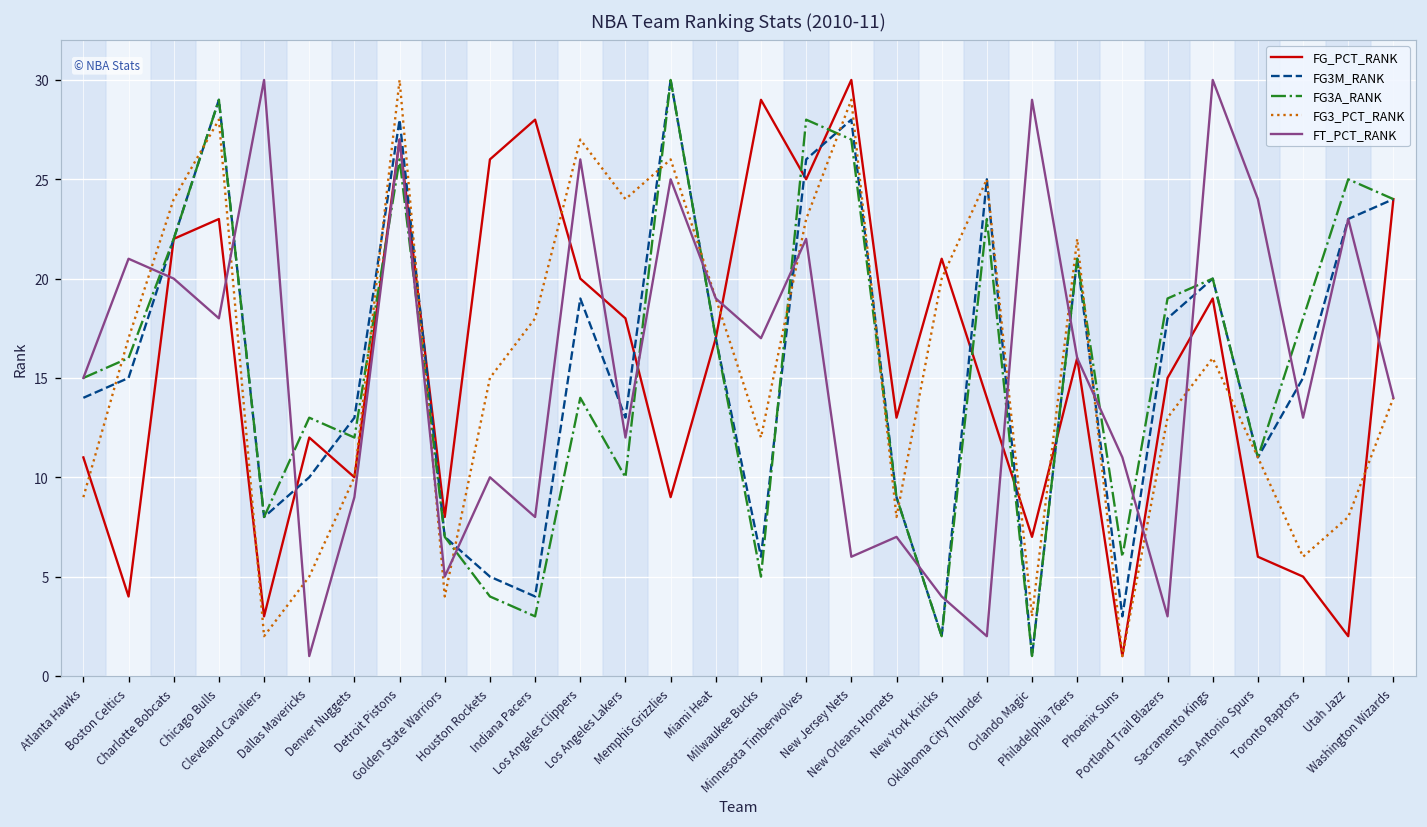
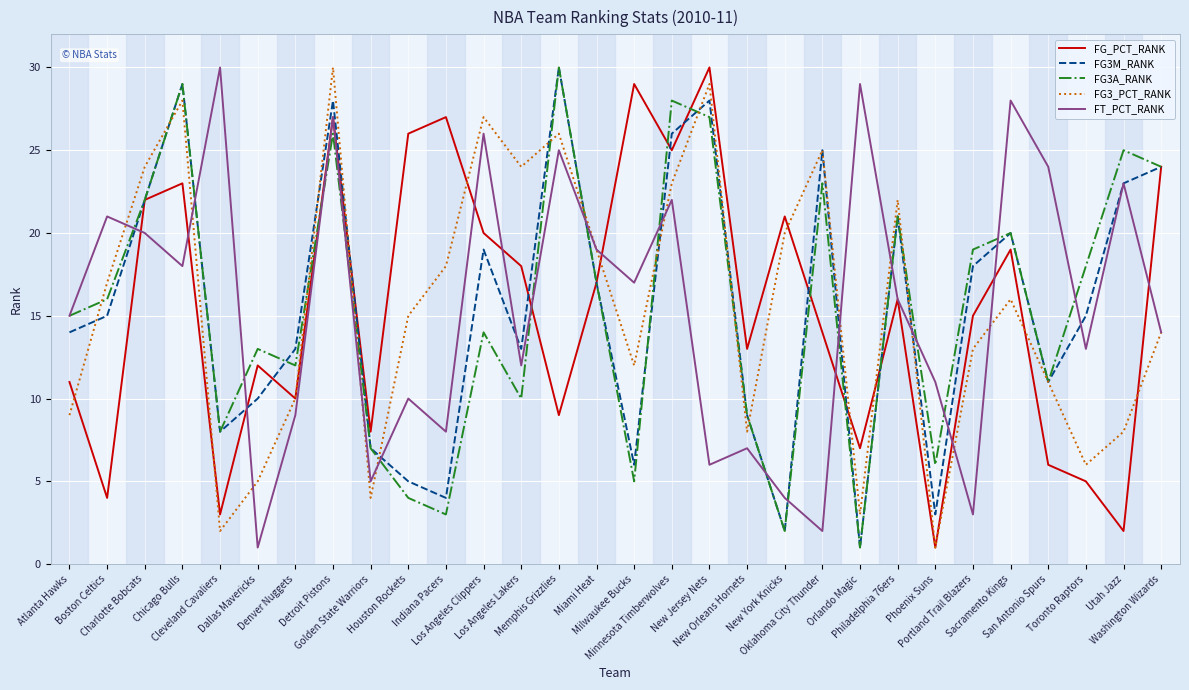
  {
    "FG_PCT_RANK": {
      "Atlanta Hawks": 11,
      "Boston Celtics": 4,
      "Chicago Bulls": 23,
      "Cleveland Cavaliers": 3,
      "Dallas Mavericks": 12,
      "Golden State Warriors": 8,
      "Houston Rockets": 26,
-     "Indiana Pacers": 28,
+     "Indiana Pacers": 27,
      "Los Angeles Clippers": 20,
      "Los Angeles Lakers": 18,
      "Memphis Grizzlies": 9,
      "Milwaukee Bucks": 29,
      "Minnesota Timberwolves": 25,
      "New Jersey Nets": 30,
      "New Orleans Hornets": 13,
      "New York Knicks": 21,
      "Oklahoma City Thunder": 14,
      "Orlando Magic": 7,
      "Portland Trail Blazers": 15,
      "Sacramento Kings": 19,
      "San Antonio Spurs": 6,
      "Toronto Raptors": 5,
      "Utah Jazz": 2
    },
    "FG3M_RANK": {
      "Atlanta Hawks": 14,
      "Boston Celtics": 15,
      "Dallas Mavericks": 10,
      "Denver Nuggets": 13,
      "Detroit Pistons": 28,
      "Houston Rockets": 5,
      "Indiana Pacers": 4,
      "Los Angeles Clippers": 19,
      "Los Angeles Lakers": 13,
      "Milwaukee Bucks": 6,
      "Minnesota Timberwolves": 26,
      "New Jersey Nets": 28,
      "Phoenix Suns": 3,
      "Portland Trail Blazers": 18,
      "Toronto Raptors": 15
    },
    "FG3A_RANK": {
      "Boston Celtics": 16,
      "Dallas Mavericks": 13,
      "Denver Nuggets": 12,
      "Detroit Pistons": 26,
      "Houston Rockets": 4,
      "Indiana Pacers": 3,
      "Los Angeles Clippers": 14,
      "Los Angeles Lakers": 10,
      "Milwaukee Bucks": 5,
      "Minnesota Timberwolves": 28,
      "New Jersey Nets": 27,
      "Oklahoma City Thunder": 23,
      "Phoenix Suns": 6,
      "Portland Trail Blazers": 19,
      "Toronto Raptors": 18,
      "Utah Jazz": 25
    },
    "FG3_PCT_RANK": {
      "Atlanta Hawks": 9,
      "Boston Celtics": 17,
      "Charlotte Bobcats": 24,
      "Chicago Bulls": 28,
      "Cleveland Cavaliers": 2,
      "Dallas Mavericks": 5,
      "Detroit Pistons": 30,
      "Golden State Warriors": 4,
      "Houston Rockets": 15,
      "Indiana Pacers": 18,
      "Los Angeles Clippers": 27,
      "Los Angeles Lakers": 24,
      "Memphis Grizzlies": 26,
      "Milwaukee Bucks": 12,
      "Minnesota Timberwolves": 23,
      "New Jersey Nets": 29,
      "New Orleans Hornets": 8,
      "New York Knicks": 20,
      "Orlando Magic": 3,
      "Philadelphia 76ers": 22,
      "Portland Trail Blazers": 13,
      "Sacramento Kings": 16,
      "Toronto Raptors": 6,
      "Utah Jazz": 8
    },
    "FT_PCT_RANK": {
      "Boston Celtics": 21,
      "Charlotte Bobcats": 20,
      "Chicago Bulls": 18,
      "Cleveland Cavaliers": 30,
      "Dallas Mavericks": 1,
      "Denver Nuggets": 9,
      "Golden State Warriors": 5,
      "Houston Rockets": 10,
      "Indiana Pacers": 8,
      "Los Angeles Clippers": 26,
      "Los Angeles Lakers": 12,
      "Memphis Grizzlies": 25,
      "Milwaukee Bucks": 17,
      "Minnesota Timberwolves": 22,
      "New Jersey Nets": 6,
      "New Orleans Hornets": 7,
      "New York Knicks": 4,
      "Oklahoma City Thunder": 2,
      "Orlando Magic": 29,
      "Phoenix Suns": 11,
      "Portland Trail Blazers": 3,
-     "Sacramento Kings": 30,
+     "Sacramento Kings": 28,
      "San Antonio Spurs": 24,
      "Toronto Raptors": 13
    }
  }
